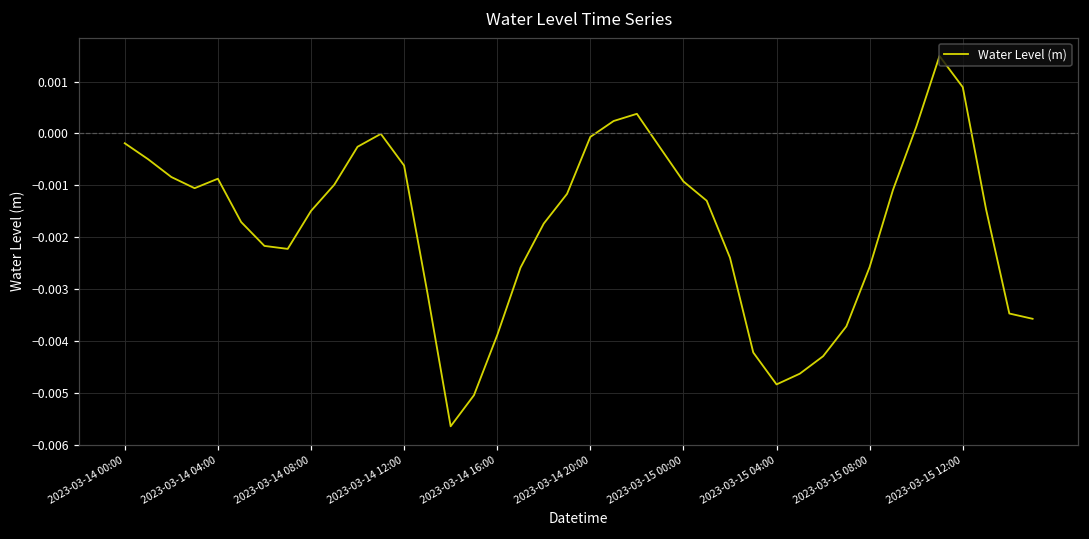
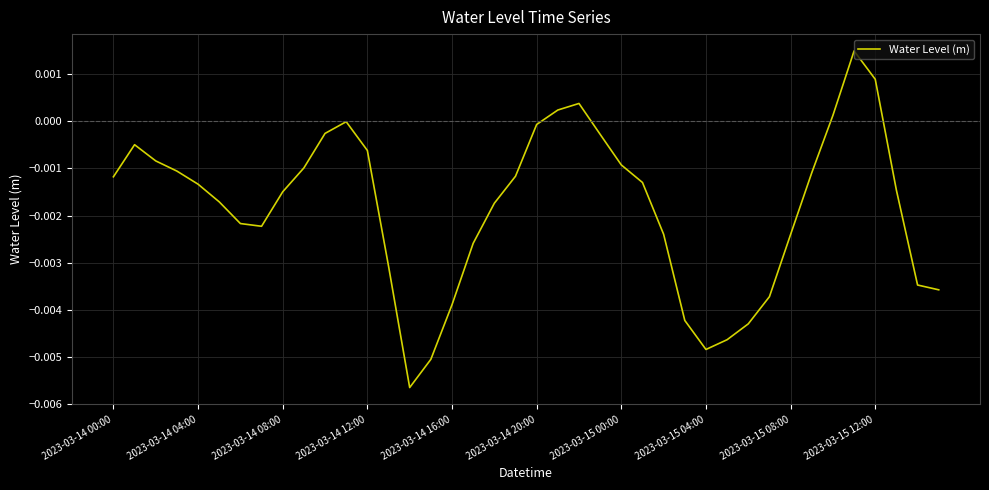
  {
-   "2023-03-14 00:00": -0.0002,
-   "2023-03-14 04:00": -0.0009,
+   "2023-03-14 00:00": -0.0012,
+   "2023-03-14 04:00": -0.0013,
    "2023-03-14 08:00": -0.0015,
    "2023-03-14 12:00": -0.0006,
    "2023-03-14 16:00": -0.0039,
    "2023-03-14 20:00": -0.0001,
    "2023-03-15 00:00": -0.0009,
    "2023-03-15 04:00": -0.0048,
-   "2023-03-15 08:00": -0.0026,
+   "2023-03-15 08:00": -0.0024,
    "2023-03-15 12:00": 0.0009
  }
